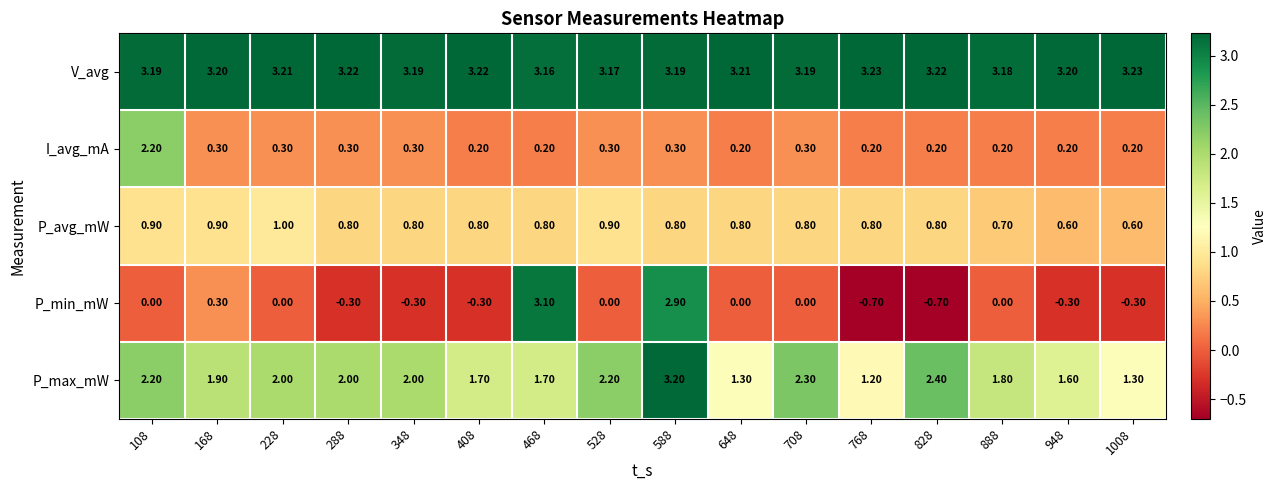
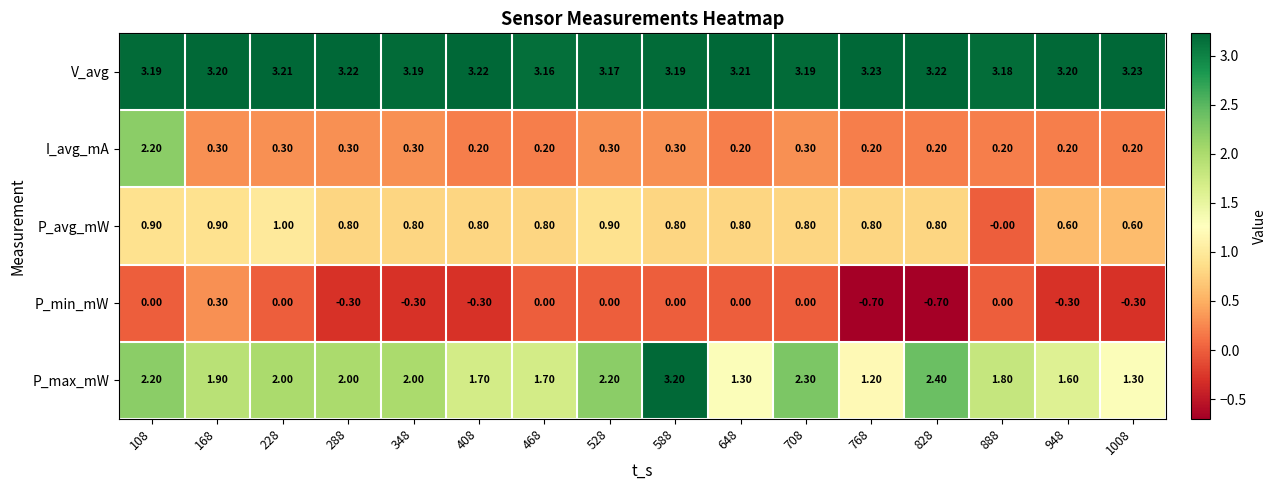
  {
    "V_avg": {
      "108": 3.19,
      "168": 3.20,
      "228": 3.21,
      "288": 3.22,
      "348": 3.19,
      "408": 3.22,
      "468": 3.16,
      "528": 3.17,
      "588": 3.19,
      "648": 3.21,
      "708": 3.19,
      "768": 3.23,
      "828": 3.22,
      "888": 3.18,
      "948": 3.20,
      "1008": 3.23
    },
    "I_avg_mA": {
      "108": 2.20,
      "168": 0.30,
      "228": 0.30,
      "288": 0.30,
      "348": 0.30,
      "408": 0.20,
      "468": 0.20,
      "528": 0.30,
      "588": 0.30,
      "648": 0.20,
      "708": 0.30,
      "768": 0.20,
      "828": 0.20,
      "888": 0.20,
      "948": 0.20,
      "1008": 0.20
    },
    "P_avg_mW": {
      "108": 0.90,
      "168": 0.90,
      "228": 1.00,
      "288": 0.80,
      "348": 0.80,
      "408": 0.80,
      "468": 0.80,
      "528": 0.90,
      "588": 0.80,
      "648": 0.80,
      "708": 0.80,
      "768": 0.80,
      "828": 0.80,
-     "888": 0.70,
+     "888": -0.00,
      "948": 0.60,
      "1008": 0.60
    },
    "P_min_mW": {
      "108": 0.00,
      "168": 0.30,
      "228": 0.00,
      "288": -0.30,
      "348": -0.30,
      "408": -0.30,
-     "468": 3.10,
+     "468": 0.00,
      "528": 0.00,
-     "588": 2.90,
+     "588": 0.00,
      "648": 0.00,
      "708": 0.00,
      "768": -0.70,
      "828": -0.70,
      "888": 0.00,
      "948": -0.30,
      "1008": -0.30
    },
    "P_max_mW": {
      "108": 2.20,
      "168": 1.90,
      "228": 2.00,
      "288": 2.00,
      "348": 2.00,
      "408": 1.70,
      "468": 1.70,
      "528": 2.20,
      "588": 3.20,
      "648": 1.30,
      "708": 2.30,
      "768": 1.20,
      "828": 2.40,
      "888": 1.80,
      "948": 1.60,
      "1008": 1.30
    }
  }
